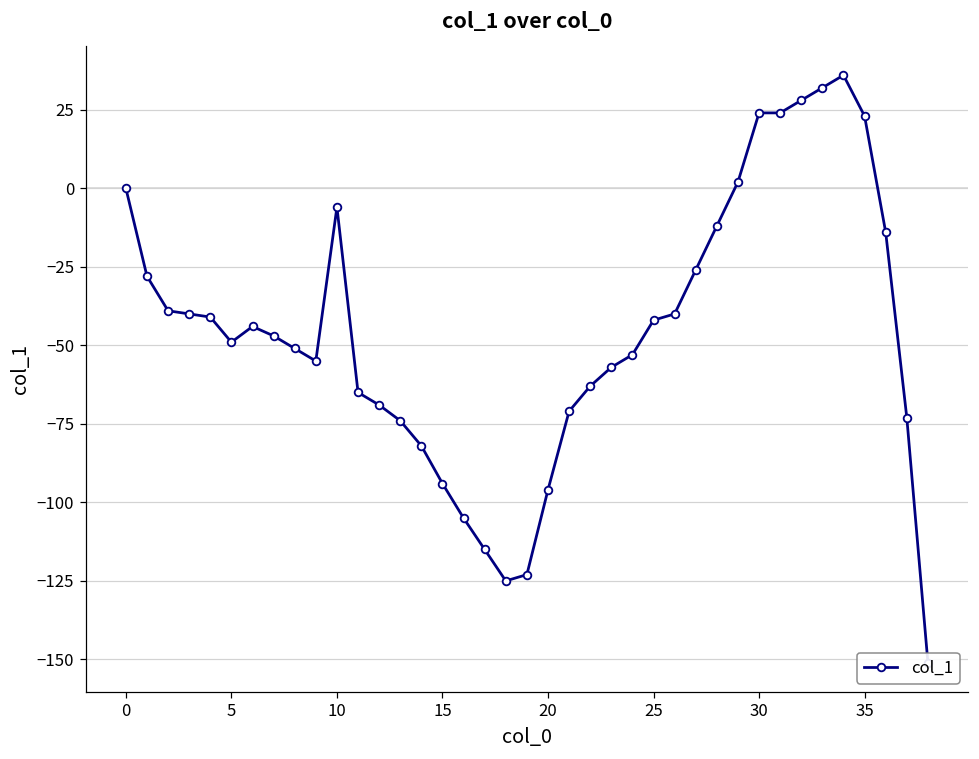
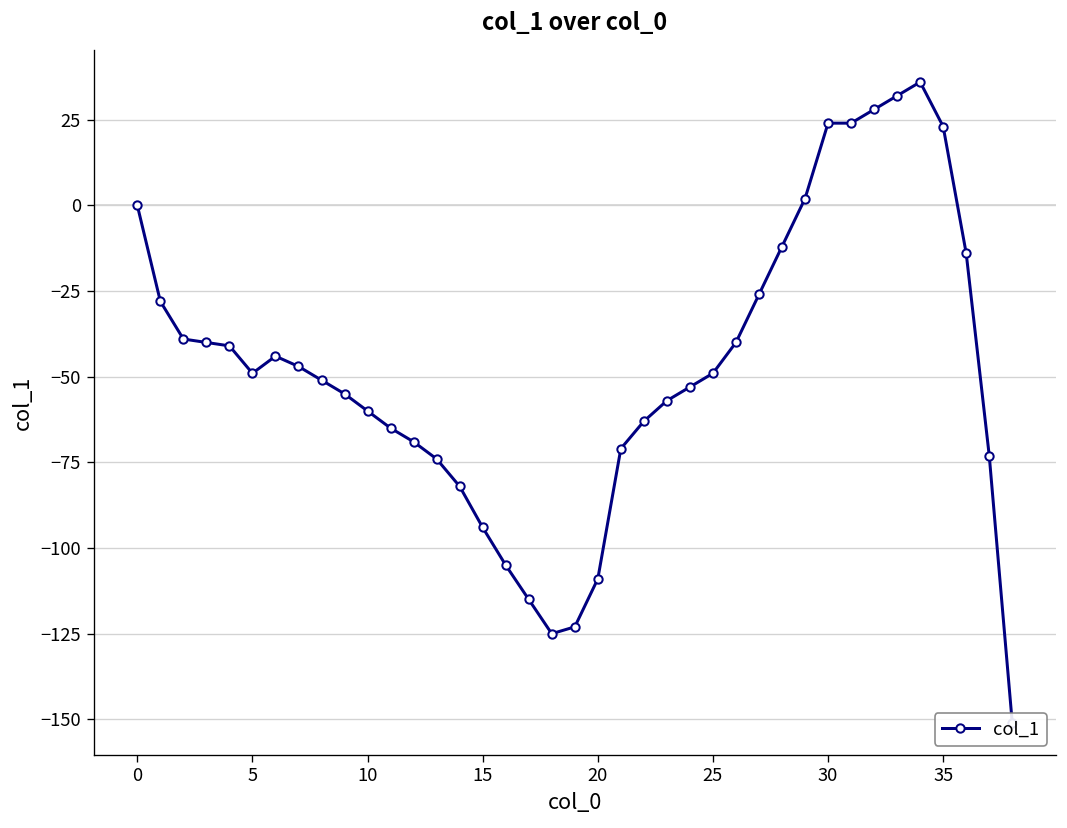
  {
    "0": 0,
    "5": -49,
-   "10": -6,
+   "10": -60,
    "15": -94,
-   "20": -96,
-   "25": -42,
+   "20": -109,
+   "25": -49,
    "30": 24,
    "35": 23
  }
